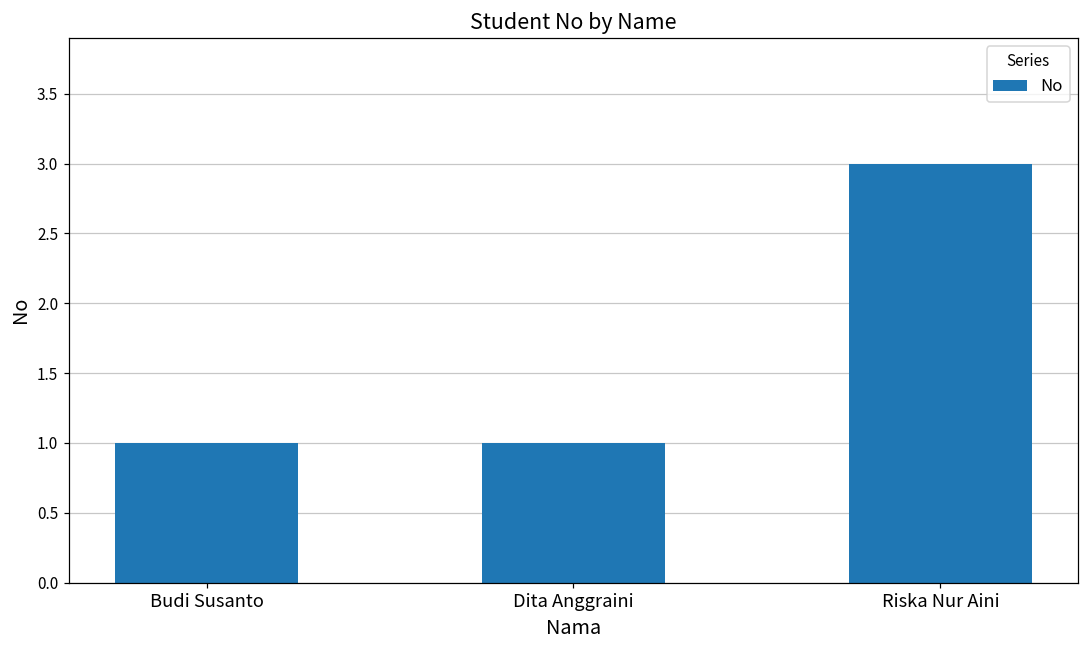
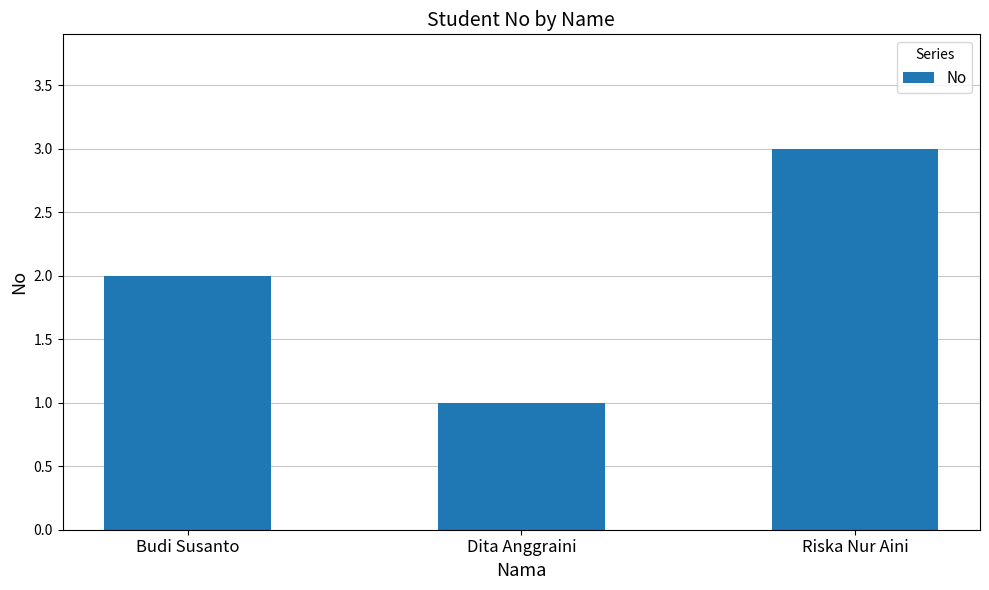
  {
-   "Budi Susanto": 1,
+   "Budi Susanto": 2,
    "Dita Anggraini": 1,
    "Riska Nur Aini": 3
  }
